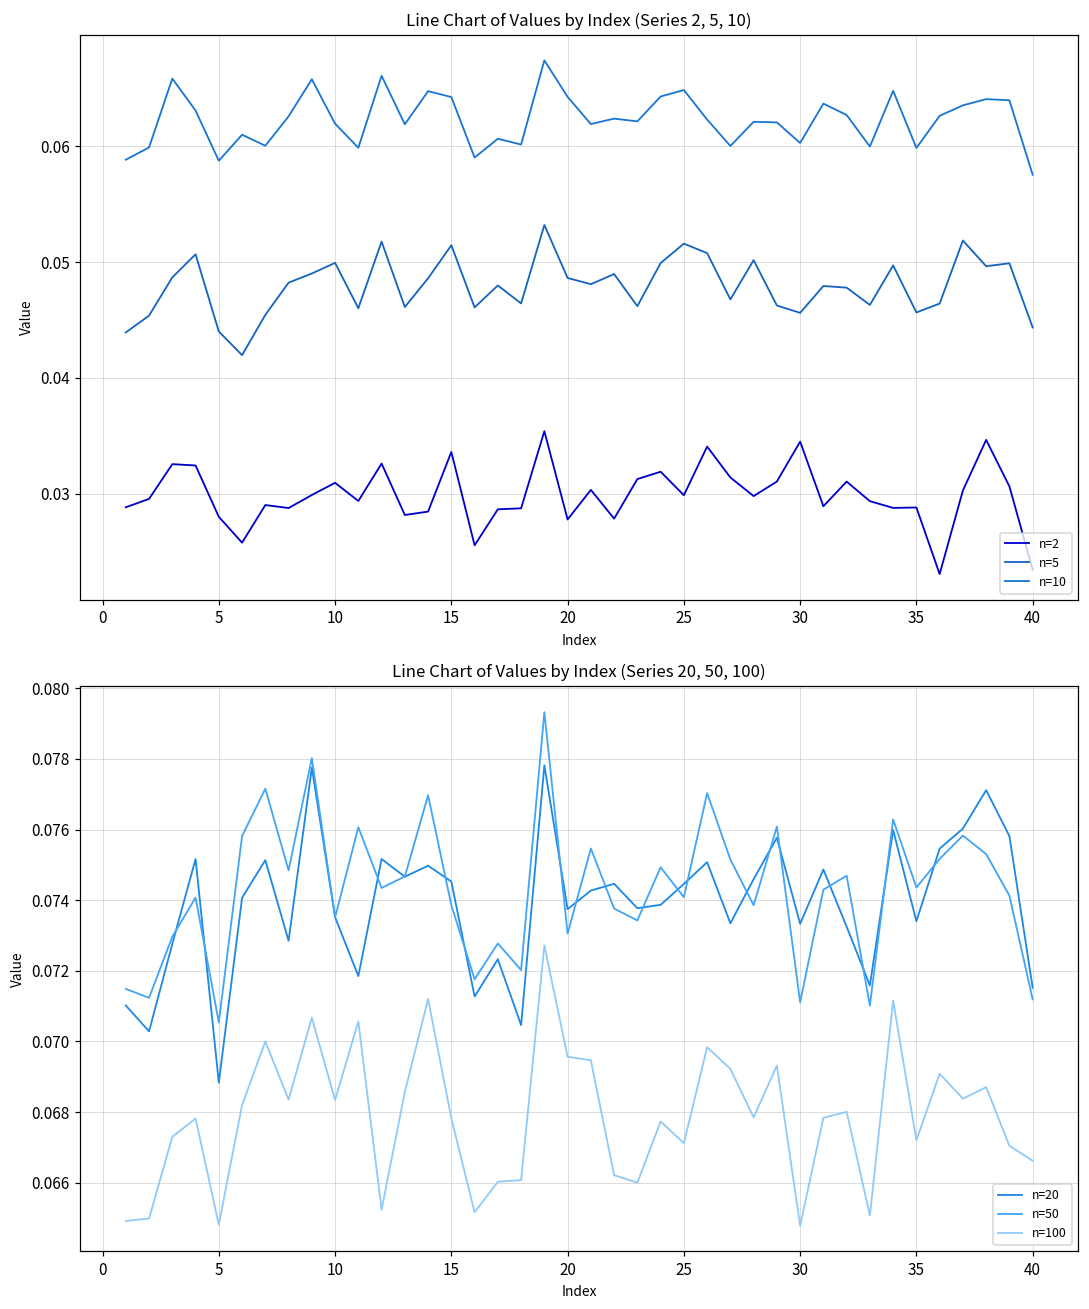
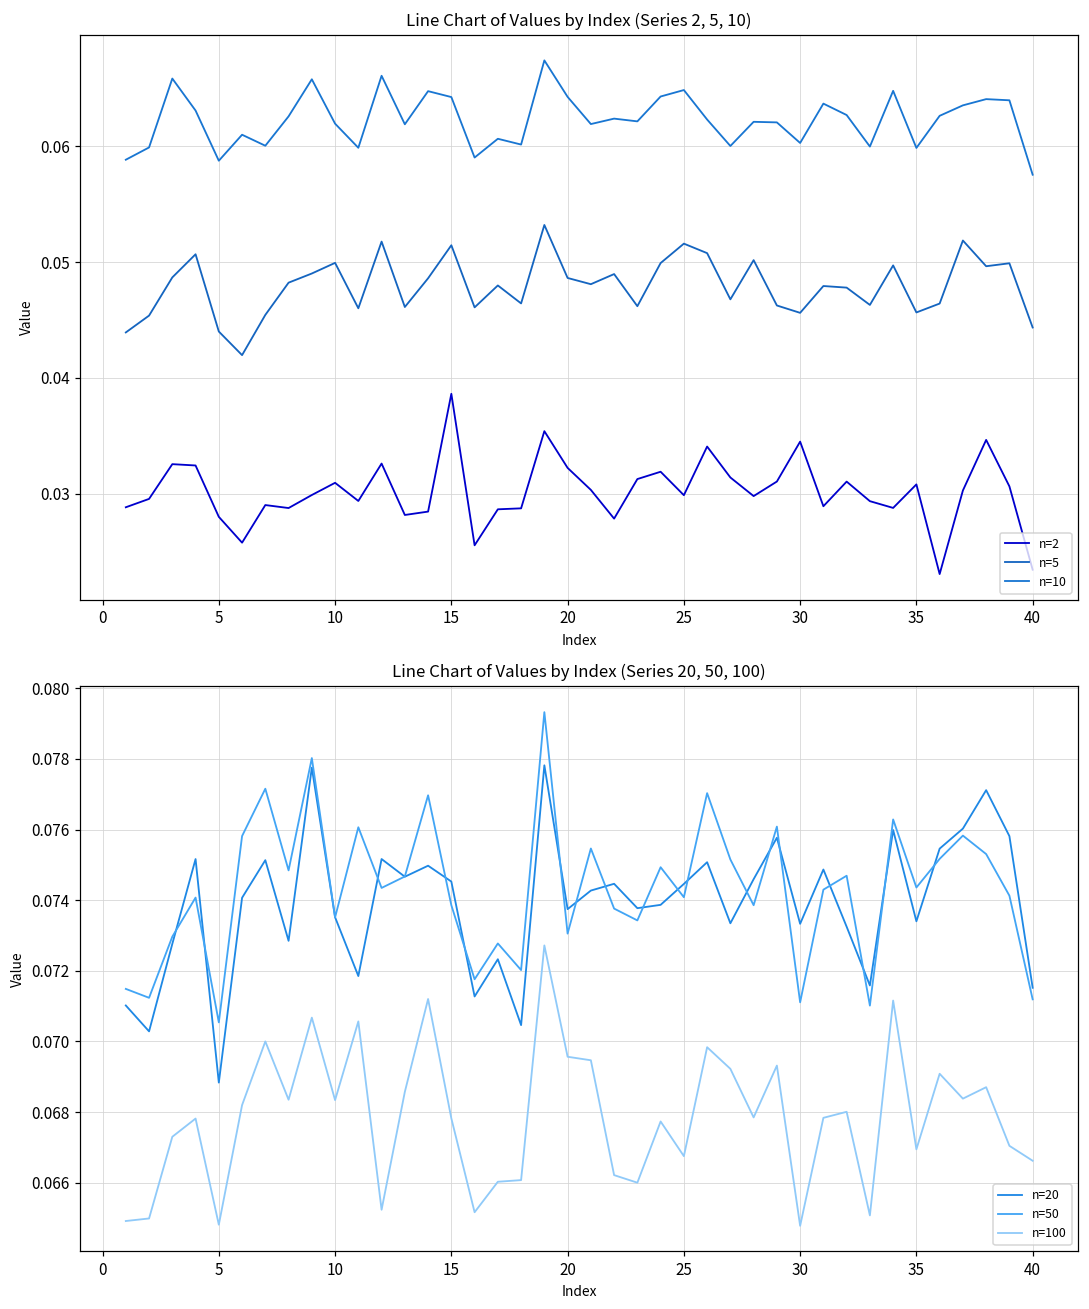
  {
    "Line Chart of Values by Index (Series 2, 5, 10)": {
      "n=2": {
        "5": 0.0280,
        "10": 0.0309,
-       "15": 0.0336,
-       "20": 0.0278,
+       "15": 0.0386,
+       "20": 0.0322,
        "25": 0.0299,
        "30": 0.0345,
-       "35": 0.0288
+       "35": 0.0308
      }
    },
    "Line Chart of Values by Index (Series 20, 50, 100)": {
      "n=100": {
        "5": 0.0648,
        "10": 0.0683,
        "15": 0.0678,
        "20": 0.0696,
-       "25": 0.0671,
+       "25": 0.0668,
        "30": 0.0648,
-       "35": 0.0672,
+       "35": 0.0669,
        "40": 0.0666
      }
    }
  }
